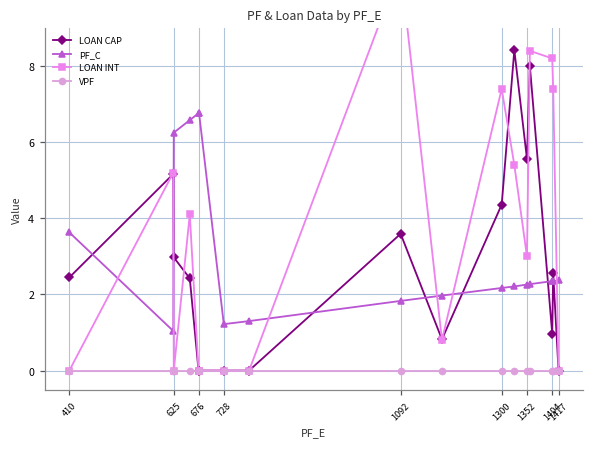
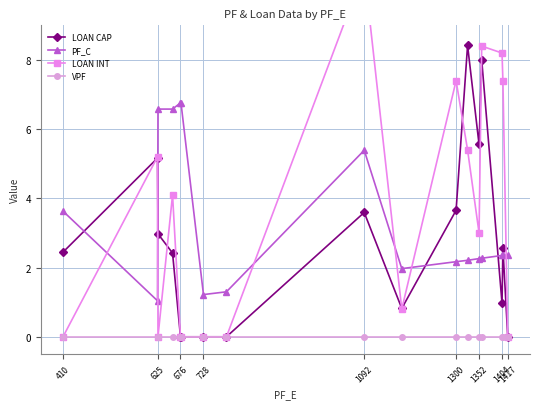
  {
    "LOAN CAP": {
      "410": 2.4,
      "625": 3.0,
      "1092": 3.6,
-     "1300": 4.4,
+     "1300": 3.7,
      "1352": 5.6,
      "1404": 1.0
    },
    "PF_C": {
      "410": 3.6,
-     "625": 6.3,
+     "625": 6.6,
      "676": 6.8,
      "728": 1.2,
-     "1092": 1.8,
+     "1092": 5.4,
      "1300": 2.2,
      "1352": 2.3,
      "1404": 2.4,
      "1417": 2.4
    }
  }
